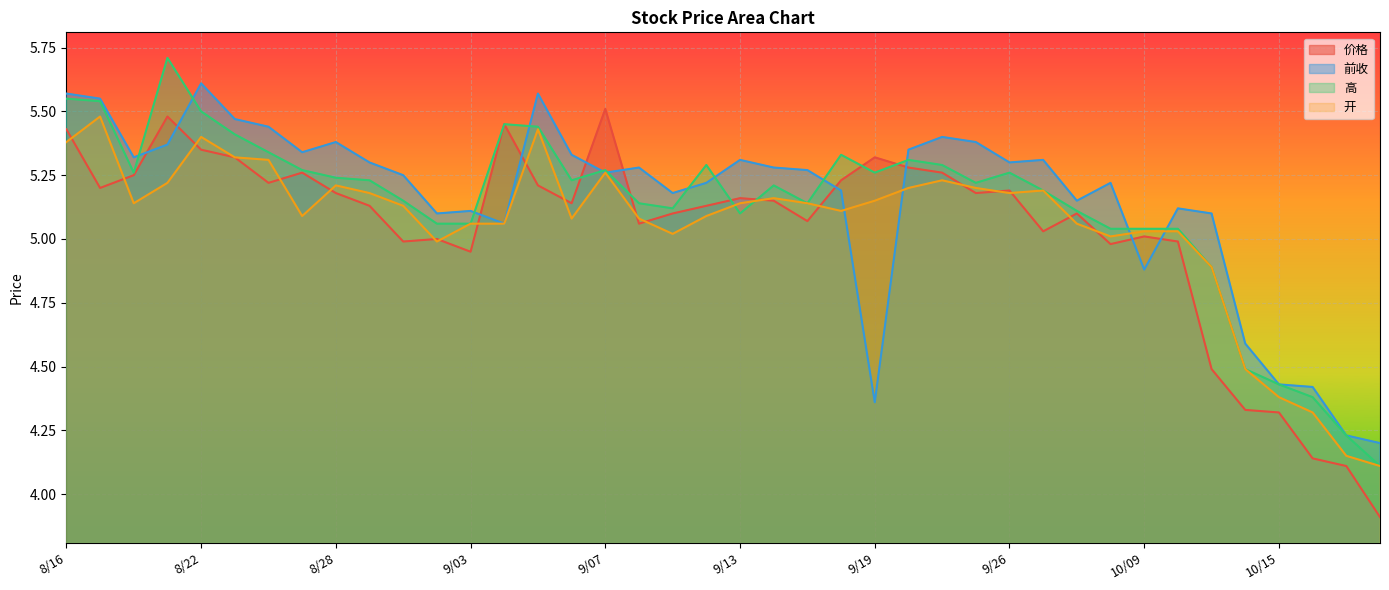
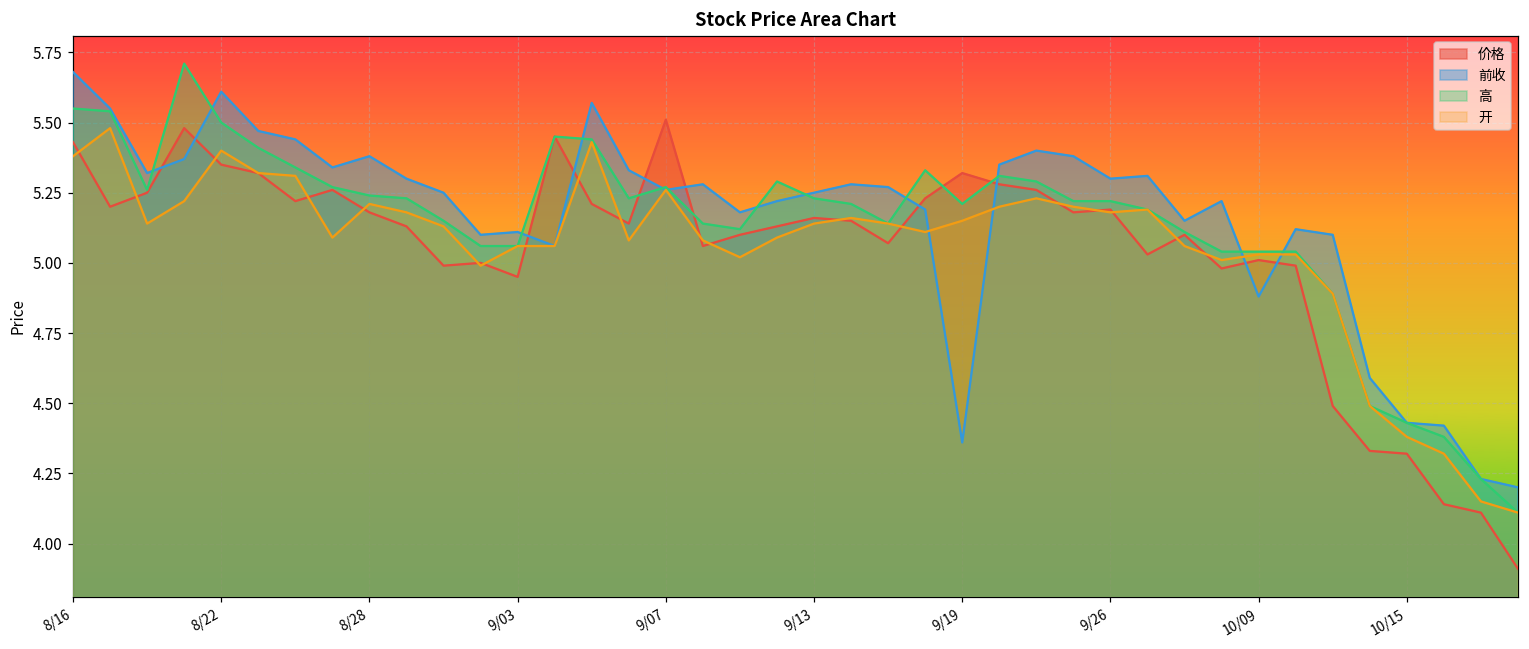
  {
    "价格": {
      "8/16": 5.43,
      "8/22": 5.35,
      "8/28": 5.18,
      "9/03": 4.95,
      "9/07": 5.51,
      "9/13": 5.16,
      "9/19": 5.32,
      "9/26": 5.19,
      "10/09": 5.01,
      "10/15": 4.32
    },
    "前收": {
-     "8/16": 5.57,
+     "8/16": 5.68,
      "8/22": 5.61,
      "8/28": 5.38,
      "9/03": 5.11,
-     "9/13": 5.31,
+     "9/13": 5.25,
      "9/19": 4.36,
      "9/26": 5.30,
      "10/09": 4.88
    },
    "高": {
      "8/16": 5.55,
      "8/22": 5.50,
      "8/28": 5.24,
      "9/07": 5.27,
-     "9/13": 5.10,
-     "9/19": 5.26,
-     "9/26": 5.26
+     "9/13": 5.23,
+     "9/19": 5.21,
+     "9/26": 5.22
    },
    "开": {
      "8/16": 5.38,
      "8/22": 5.40,
      "8/28": 5.21,
      "9/13": 5.14,
      "9/19": 5.15,
      "9/26": 5.18,
      "10/15": 4.38
    }
  }
